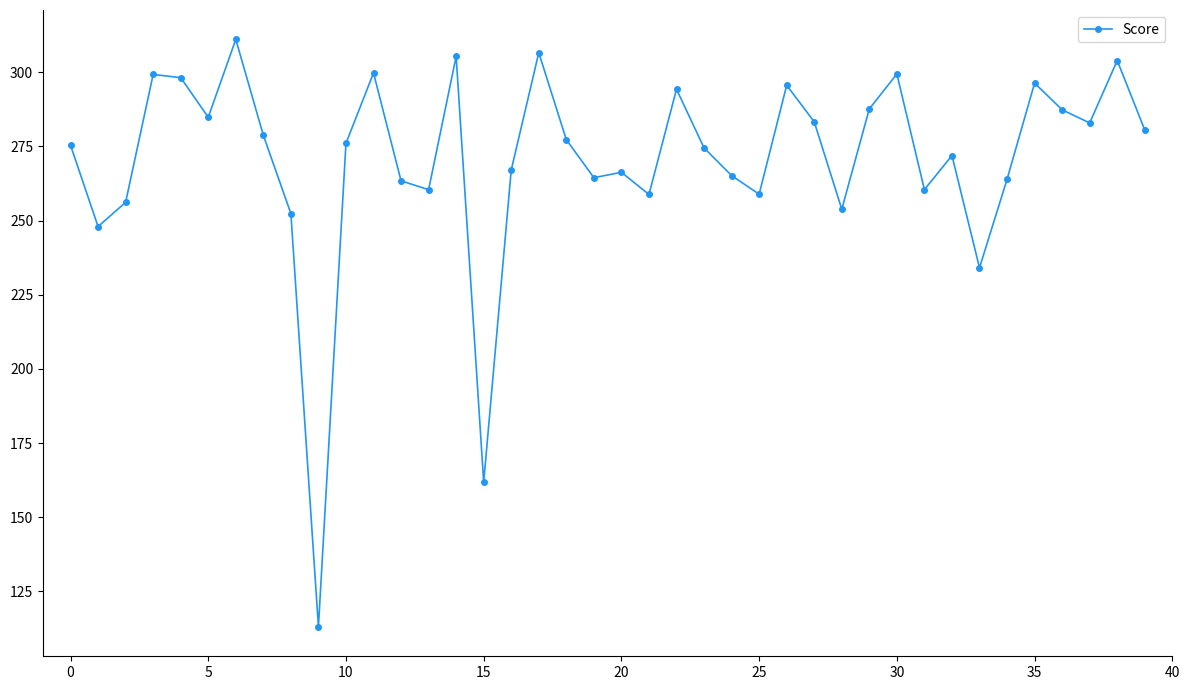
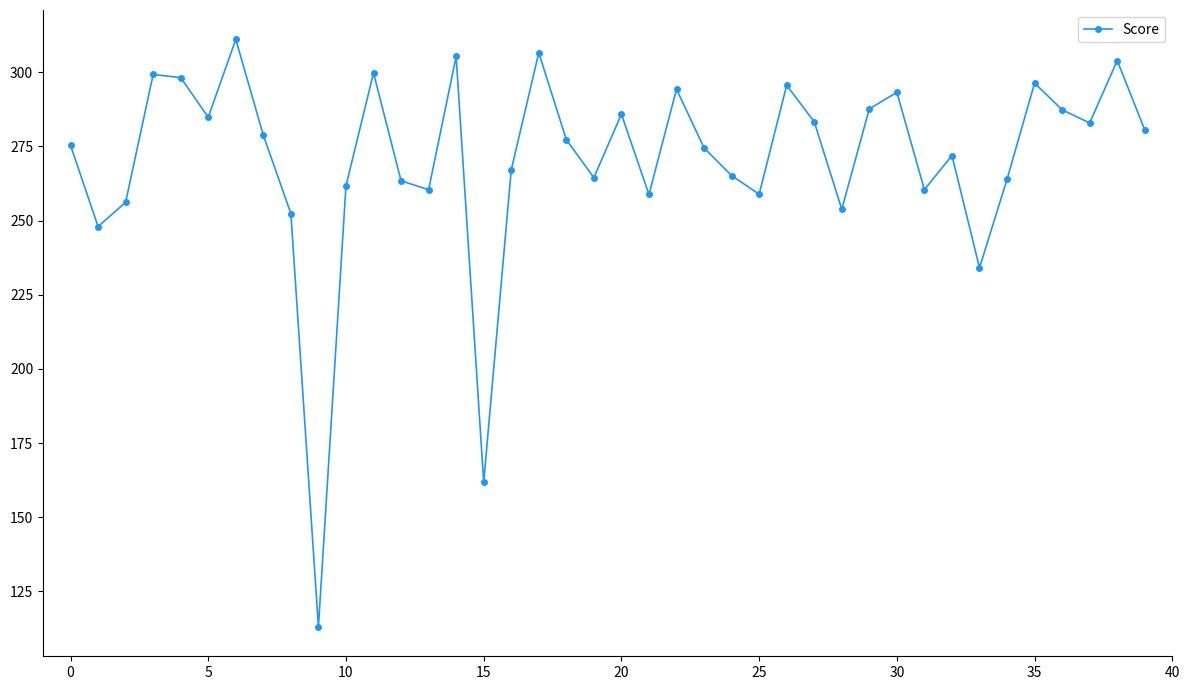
  {
    "0": 275,
    "5": 285,
-   "10": 276,
+   "10": 262,
    "15": 162,
-   "20": 266,
+   "20": 286,
    "25": 259,
-   "30": 299,
+   "30": 293,
    "35": 296
  }
